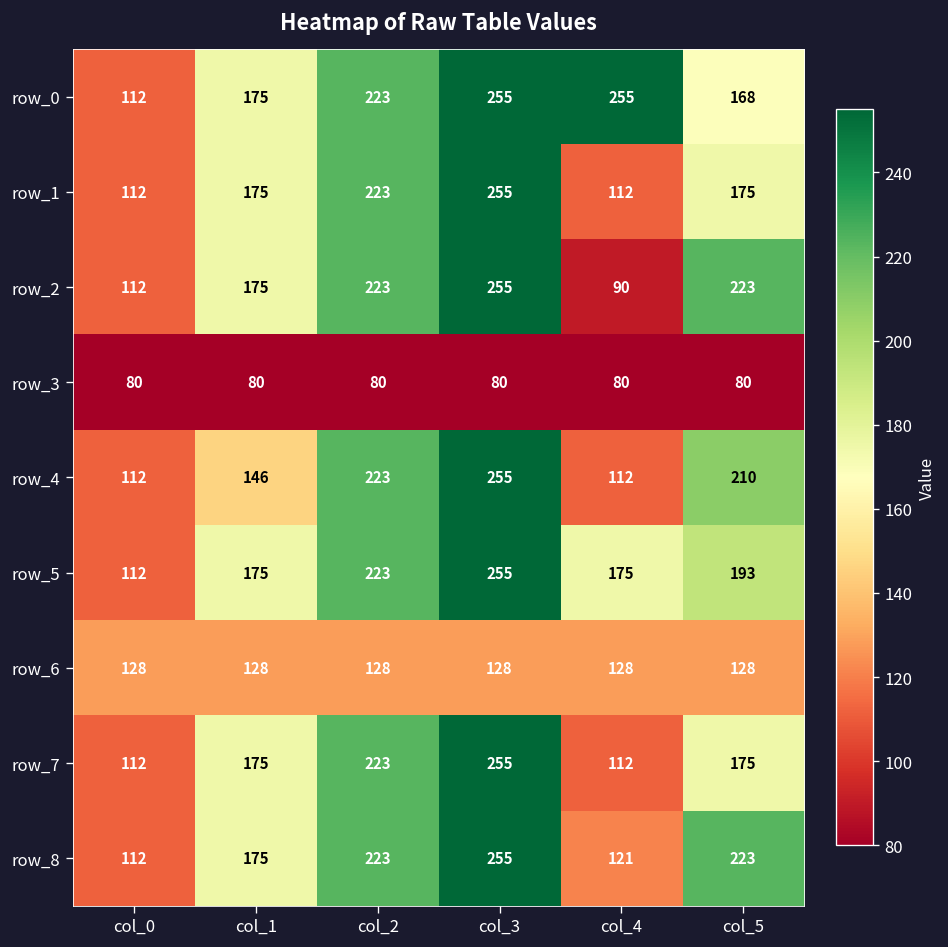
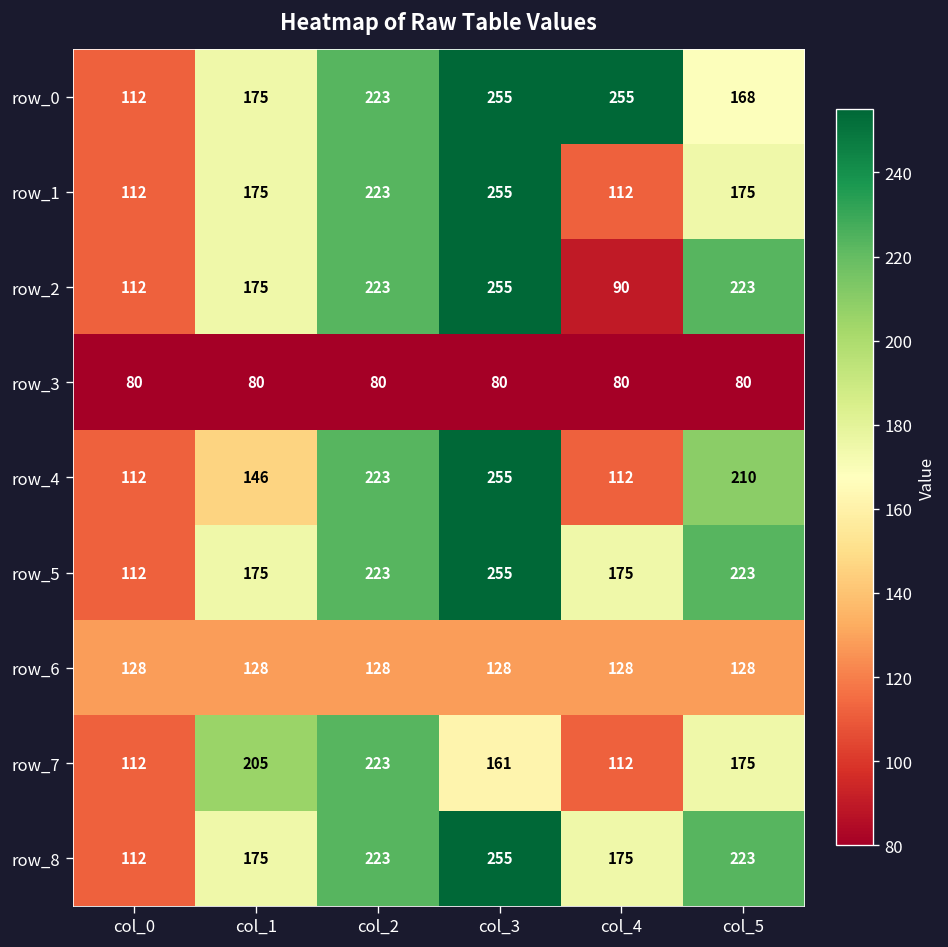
  {
    "row_0": {
      "col_0": 112,
      "col_1": 175,
      "col_2": 223,
      "col_3": 255,
      "col_4": 255,
      "col_5": 168
    },
    "row_1": {
      "col_0": 112,
      "col_1": 175,
      "col_2": 223,
      "col_3": 255,
      "col_4": 112,
      "col_5": 175
    },
    "row_2": {
      "col_0": 112,
      "col_1": 175,
      "col_2": 223,
      "col_3": 255,
      "col_4": 90,
      "col_5": 223
    },
    "row_3": {
      "col_0": 80,
      "col_1": 80,
      "col_2": 80,
      "col_3": 80,
      "col_4": 80,
      "col_5": 80
    },
    "row_4": {
      "col_0": 112,
      "col_1": 146,
      "col_2": 223,
      "col_3": 255,
      "col_4": 112,
      "col_5": 210
    },
    "row_5": {
      "col_0": 112,
      "col_1": 175,
      "col_2": 223,
      "col_3": 255,
      "col_4": 175,
-     "col_5": 193
+     "col_5": 223
    },
    "row_6": {
      "col_0": 128,
      "col_1": 128,
      "col_2": 128,
      "col_3": 128,
      "col_4": 128,
      "col_5": 128
    },
    "row_7": {
      "col_0": 112,
-     "col_1": 175,
+     "col_1": 205,
      "col_2": 223,
-     "col_3": 255,
+     "col_3": 161,
      "col_4": 112,
      "col_5": 175
    },
    "row_8": {
      "col_0": 112,
      "col_1": 175,
      "col_2": 223,
      "col_3": 255,
-     "col_4": 121,
+     "col_4": 175,
      "col_5": 223
    }
  }
